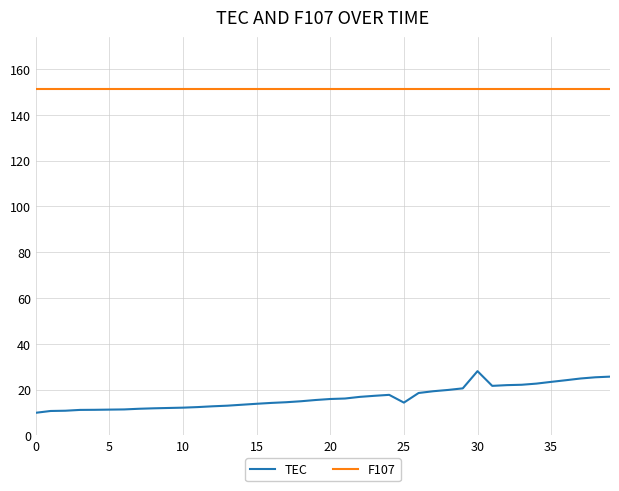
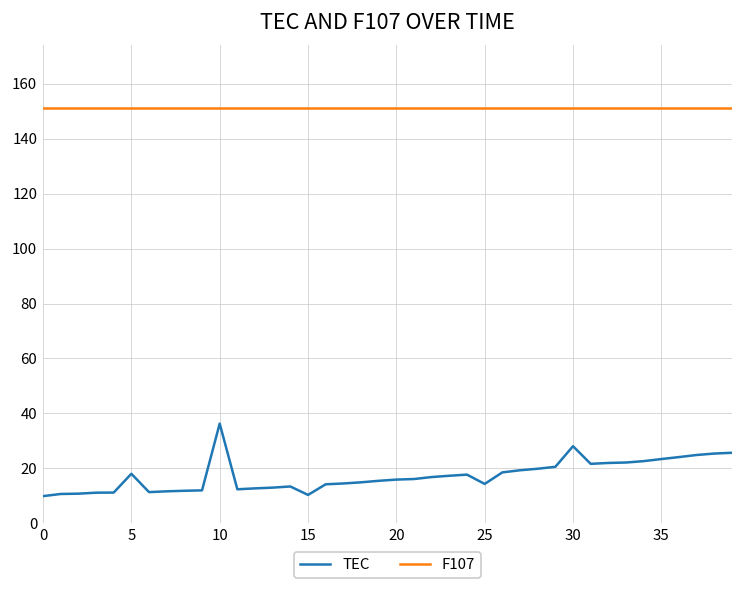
  {
    "TEC": {
      "0": 10,
-     "5": 11,
-     "10": 12,
-     "15": 14,
+     "5": 18,
+     "10": 36,
+     "15": 10,
      "20": 16,
      "25": 14,
      "30": 28,
      "35": 23
    },
    "F107": {
      "0": 151,
      "5": 151,
      "10": 151,
      "15": 151,
      "20": 151,
      "25": 151,
      "30": 151,
      "35": 151
    }
  }
